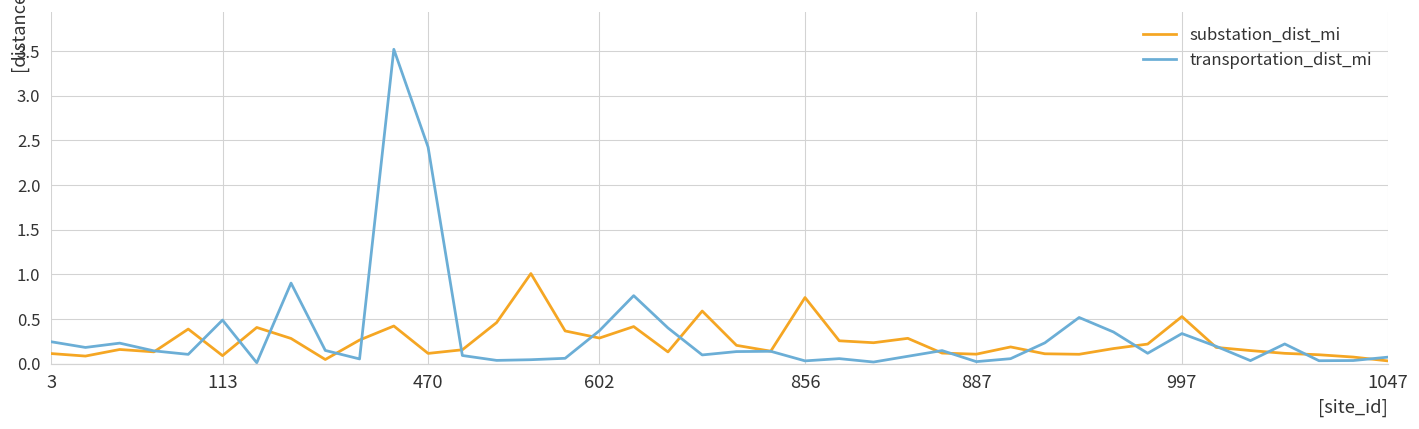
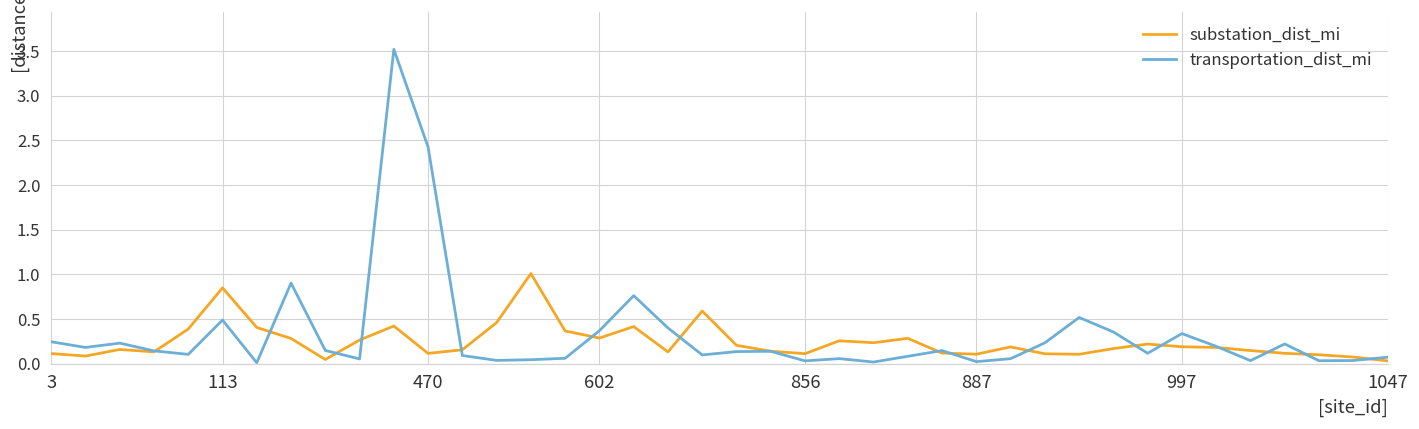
  {
    "substation_dist_mi": {
-     "113": 0.1,
+     "113": 0.9,
      "470": 0.1,
      "602": 0.3,
-     "856": 0.7,
+     "856": 0.1,
      "887": 0.1,
-     "997": 0.5,
+     "997": 0.2,
      "1047": 0.0
    },
    "transportation_dist_mi": {
      "113": 0.5,
      "470": 2.4,
      "602": 0.4,
      "856": 0.0,
      "887": 0.0,
      "997": 0.3,
      "1047": 0.1
    }
  }
